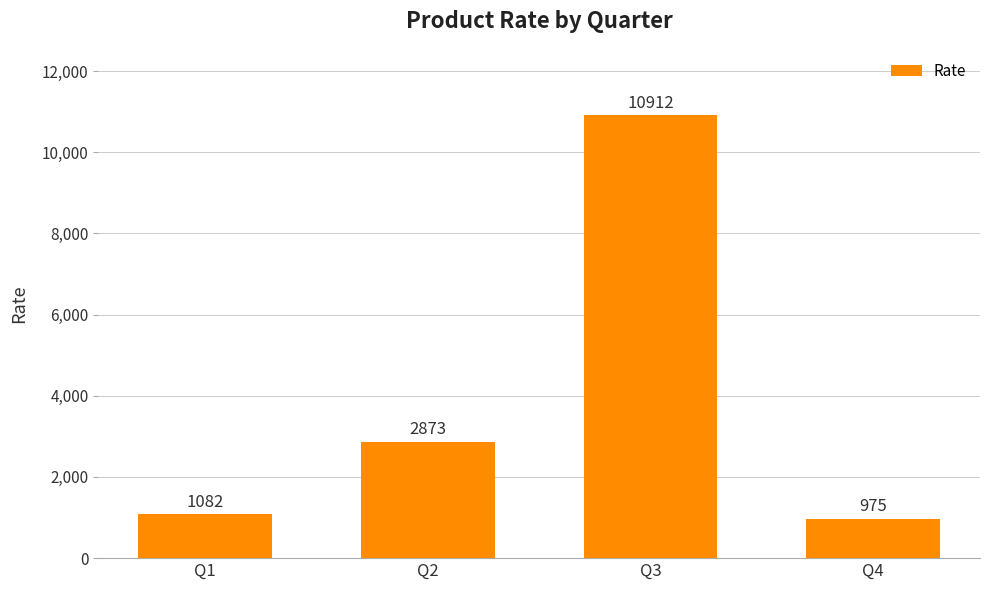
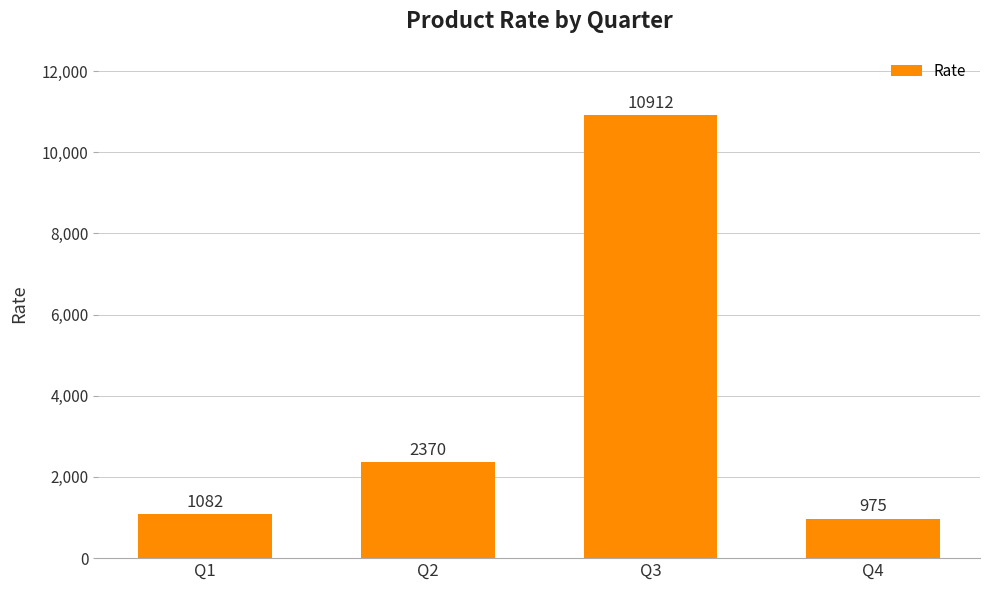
  {
    "Q1": 1082,
-   "Q2": 2873,
+   "Q2": 2370,
    "Q3": 10912,
    "Q4": 975
  }
